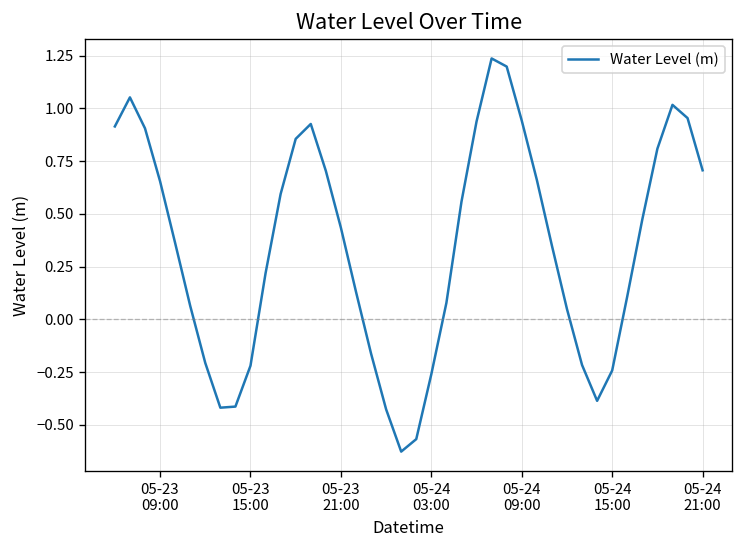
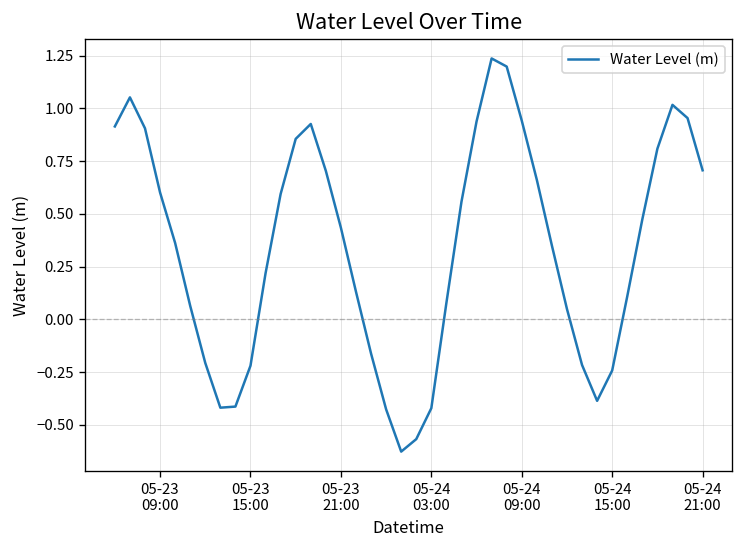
  {
-   "05-23 09:00": 0.65,
+   "05-23 09:00": 0.60,
    "05-23 15:00": -0.22,
    "05-23 21:00": 0.43,
-   "05-24 03:00": -0.26,
+   "05-24 03:00": -0.42,
    "05-24 09:00": 0.94,
    "05-24 15:00": -0.24,
    "05-24 21:00": 0.71
  }
